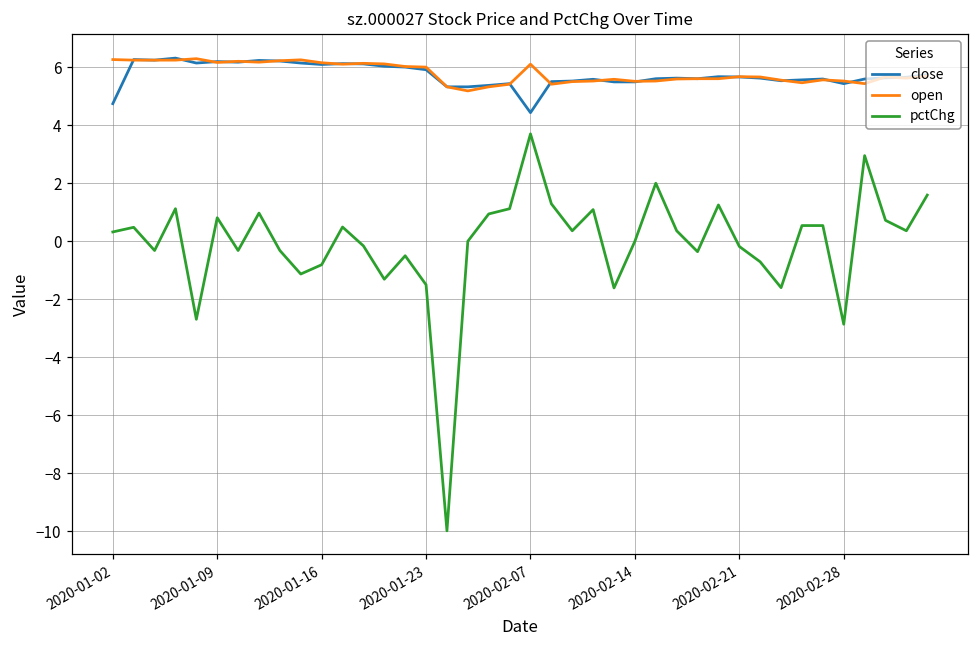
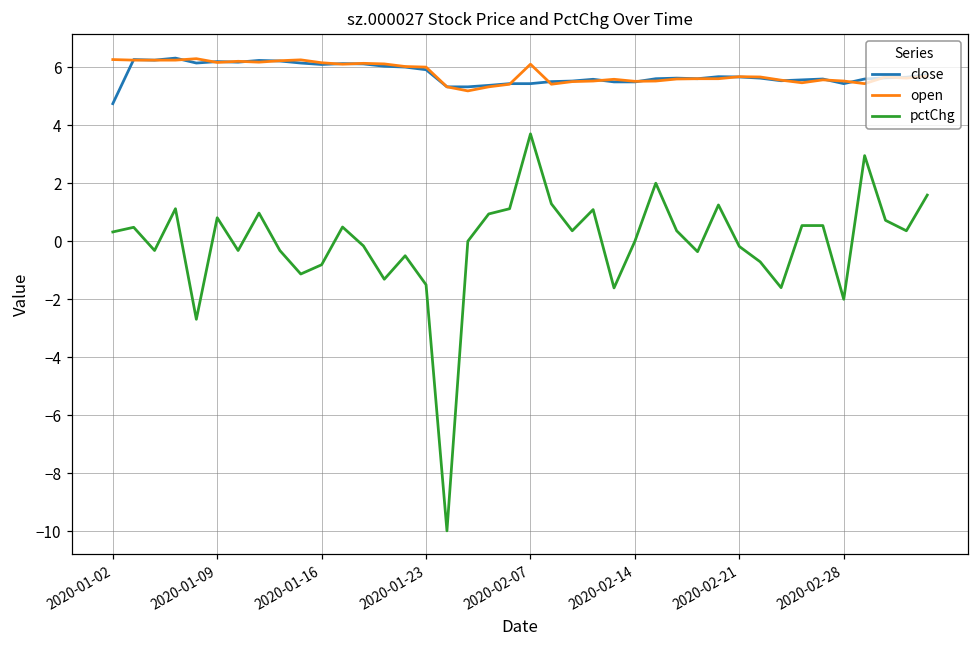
  {
    "close": {
      "2020-01-02": 4.7,
-     "2020-02-07": 4.4
+     "2020-02-07": 5.4
    },
    "open": {
      "2020-01-02": 6.3,
      "2020-02-07": 6.1
    },
    "pctChg": {
      "2020-01-02": 0.3,
      "2020-01-09": 0.8,
      "2020-01-16": -0.8,
      "2020-01-23": -1.5,
      "2020-02-07": 3.7,
      "2020-02-14": 0.0,
      "2020-02-21": -0.2,
-     "2020-02-28": -2.9
+     "2020-02-28": -2.0
    }
  }
